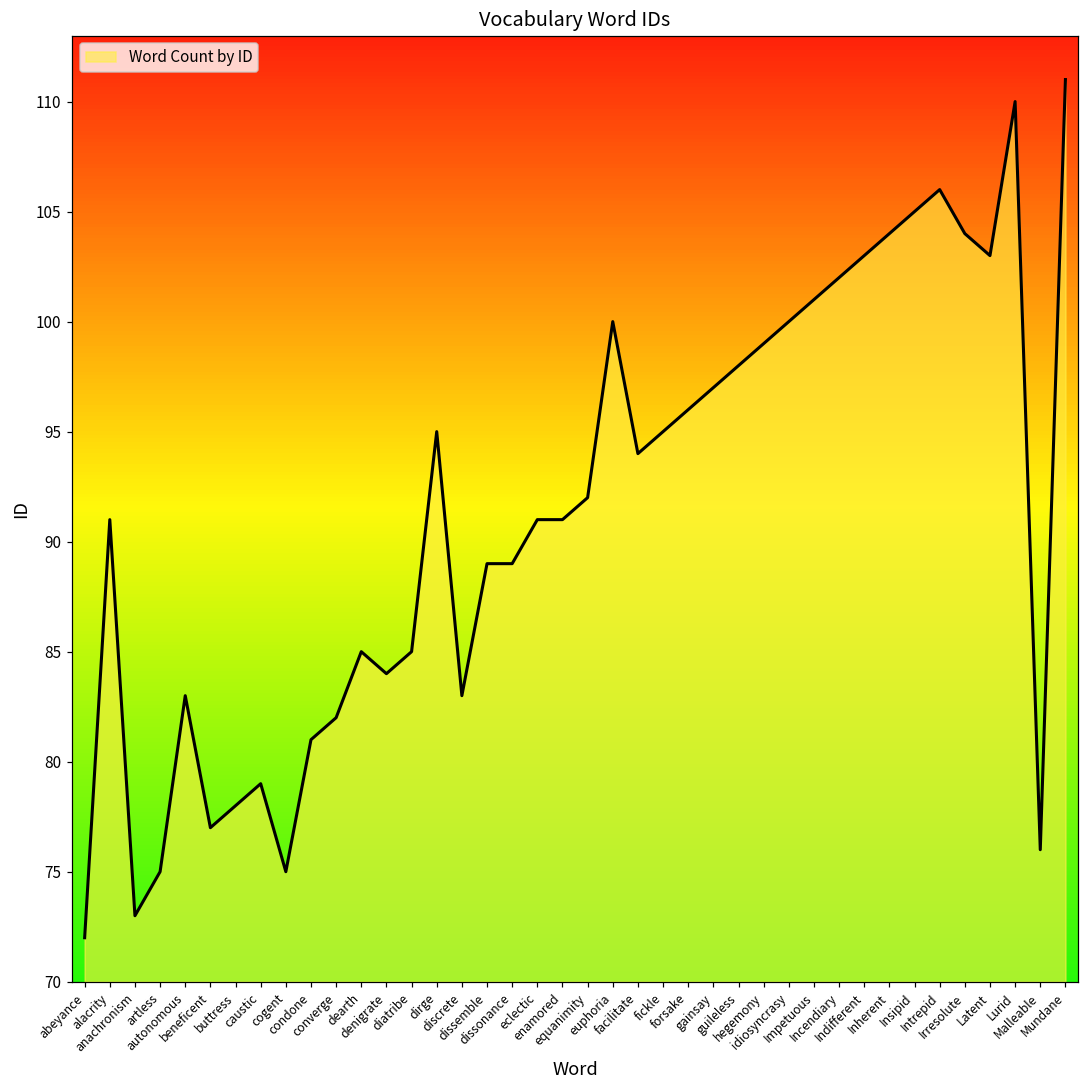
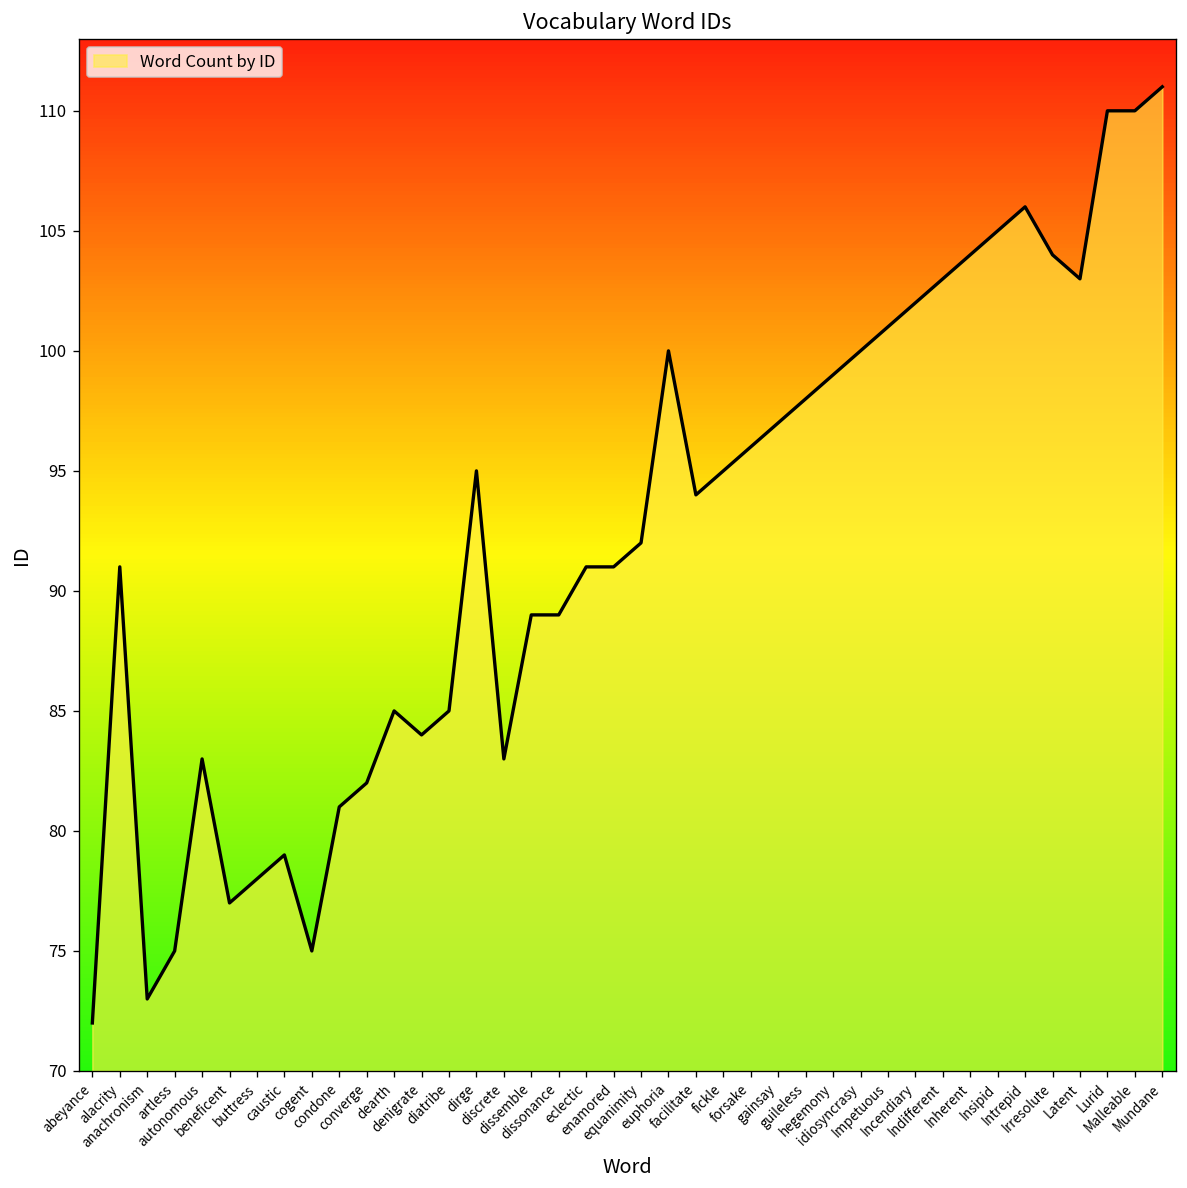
  {
    "abeyance": 72,
    "alacrity": 91,
    "anachronism": 73,
    "artless": 75,
    "autonomous": 83,
    "beneficent": 77,
    "buttress": 78,
    "caustic": 79,
    "cogent": 75,
    "condone": 81,
    "converge": 82,
    "dearth": 85,
    "denigrate": 84,
    "diatribe": 85,
    "dirge": 95,
    "discrete": 83,
    "dissemble": 89,
    "dissonance": 89,
    "eclectic": 91,
    "enamored": 91,
    "equanimity": 92,
    "euphoria": 100,
    "facilitate": 94,
    "fickle": 95,
    "forsake": 96,
    "gainsay": 97,
    "guileless": 98,
    "hegemony": 99,
    "idiosyncrasy": 100,
    "Impetuous": 101,
    "Incendiary": 102,
    "Indifferent": 103,
    "Inherent": 104,
    "Insipid": 105,
    "Intrepid": 106,
    "Irresolute": 104,
    "Latent": 103,
    "Lurid": 110,
-   "Malleable": 76,
+   "Malleable": 110,
    "Mundane": 111
  }
